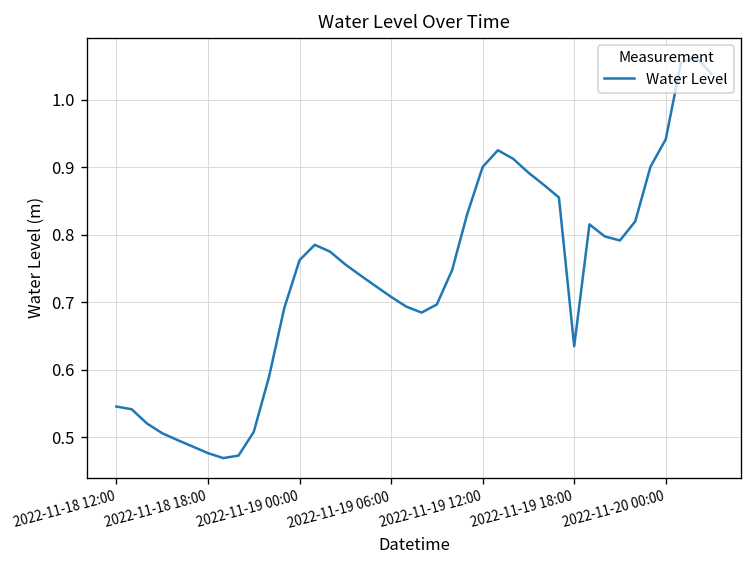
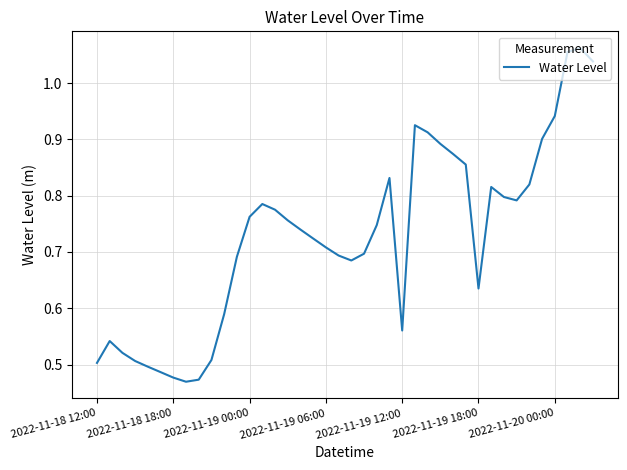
  {
-   "2022-11-18 12:00": 0.55,
+   "2022-11-18 12:00": 0.50,
    "2022-11-18 18:00": 0.48,
    "2022-11-19 00:00": 0.76,
    "2022-11-19 06:00": 0.71,
-   "2022-11-19 12:00": 0.90,
+   "2022-11-19 12:00": 0.56,
    "2022-11-19 18:00": 0.64,
    "2022-11-20 00:00": 0.94
  }
